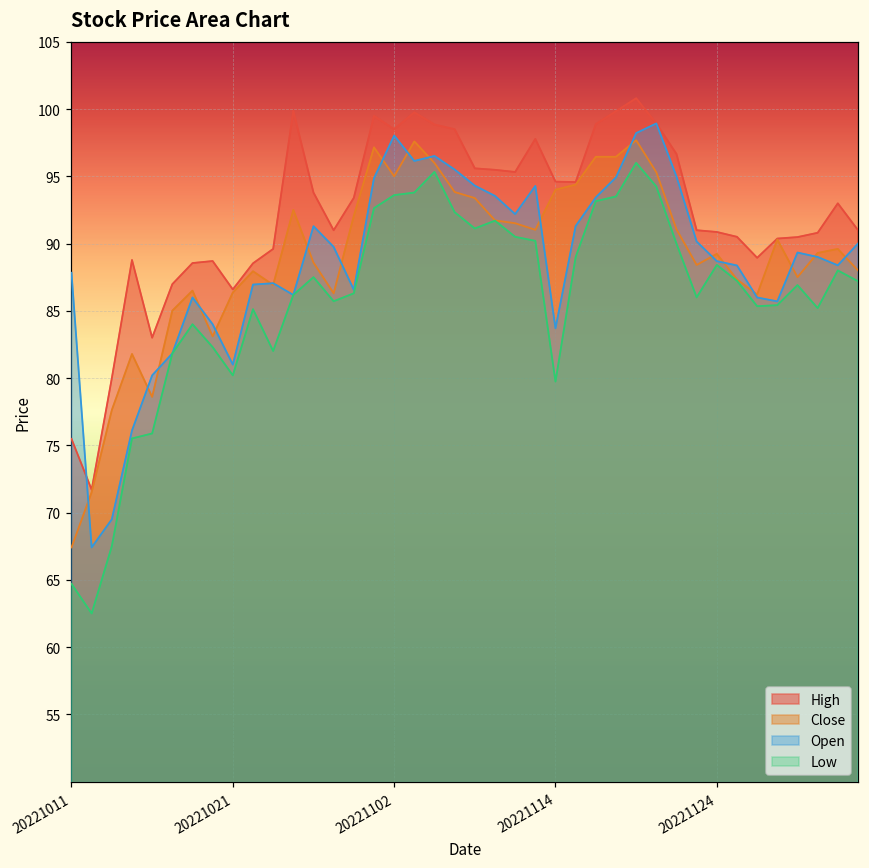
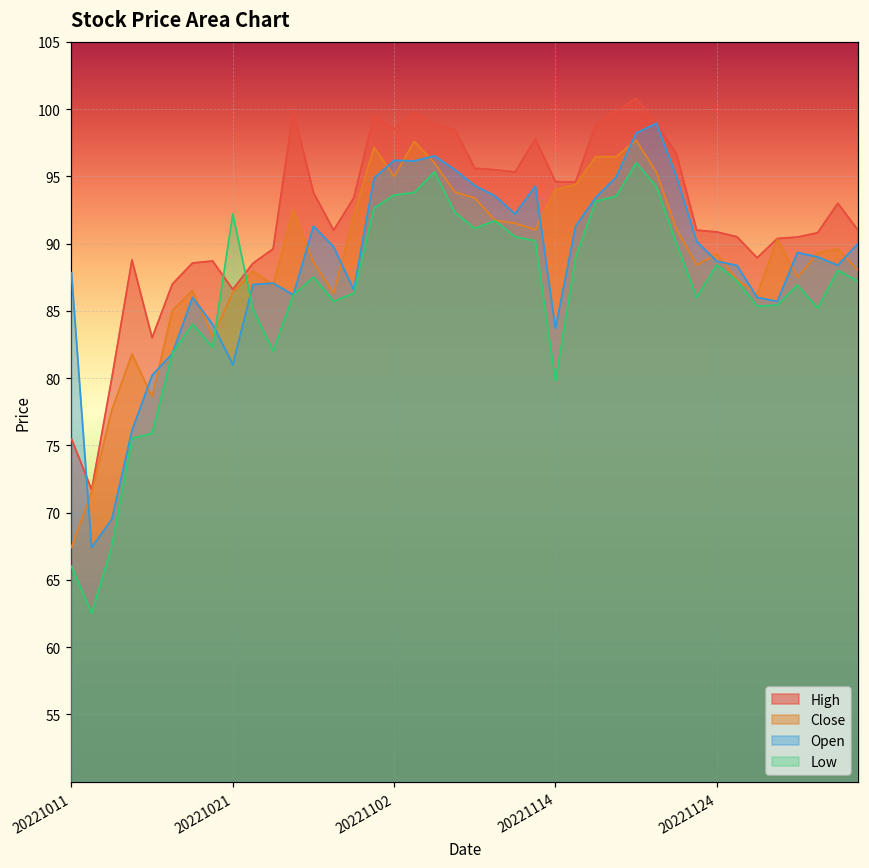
  {
    "Open": {
      "20221011": 87.8,
      "20221021": 81.0,
-     "20221102": 98.0,
+     "20221102": 96.2,
      "20221114": 83.7,
      "20221124": 88.7
    },
    "Low": {
-     "20221011": 64.7,
-     "20221021": 80.2,
+     "20221011": 66.0,
+     "20221021": 92.2,
      "20221102": 93.6,
      "20221114": 79.7,
      "20221124": 88.4
    }
  }
